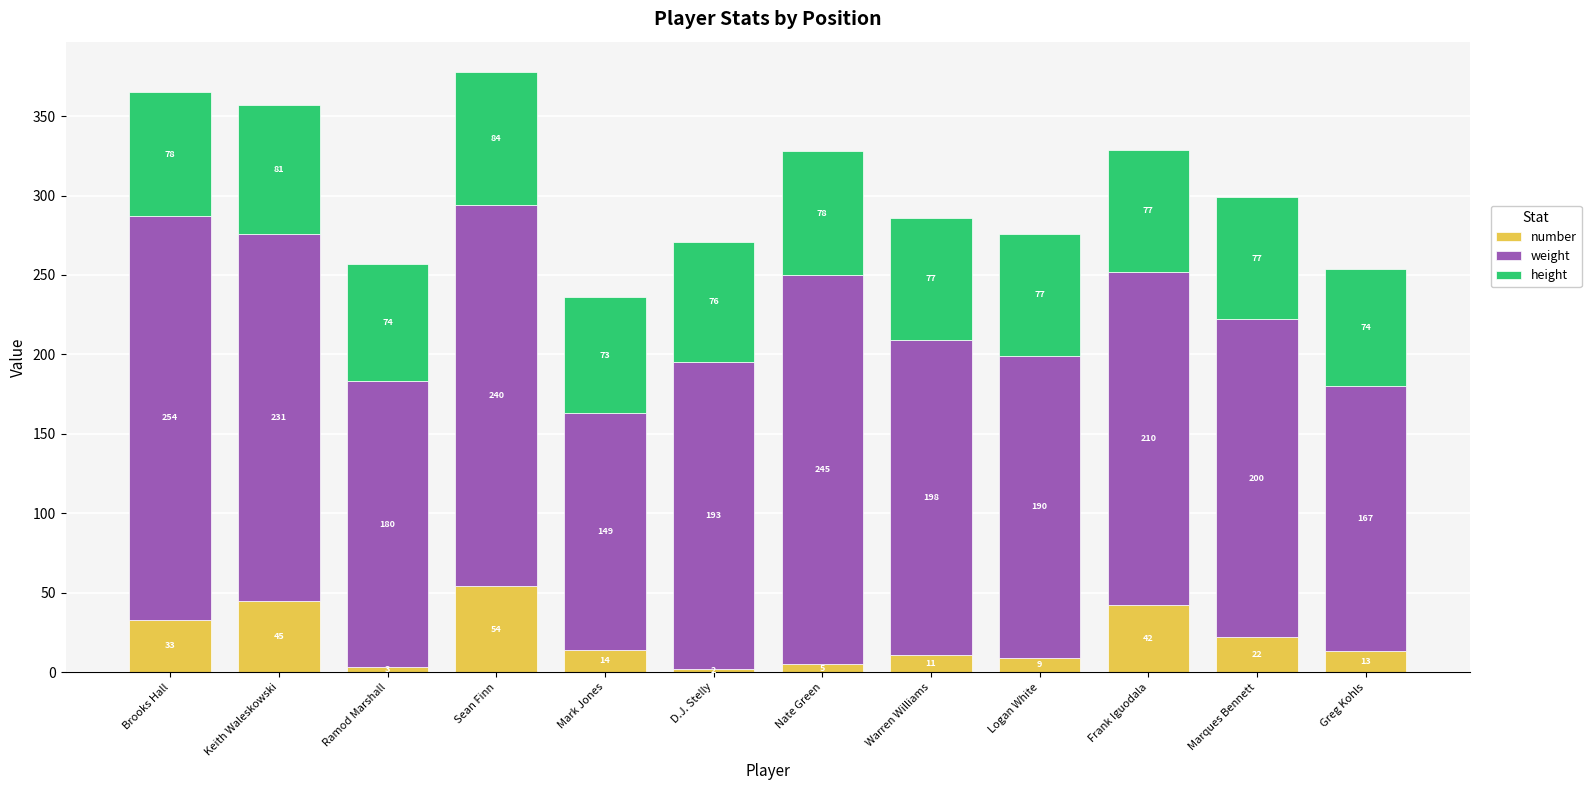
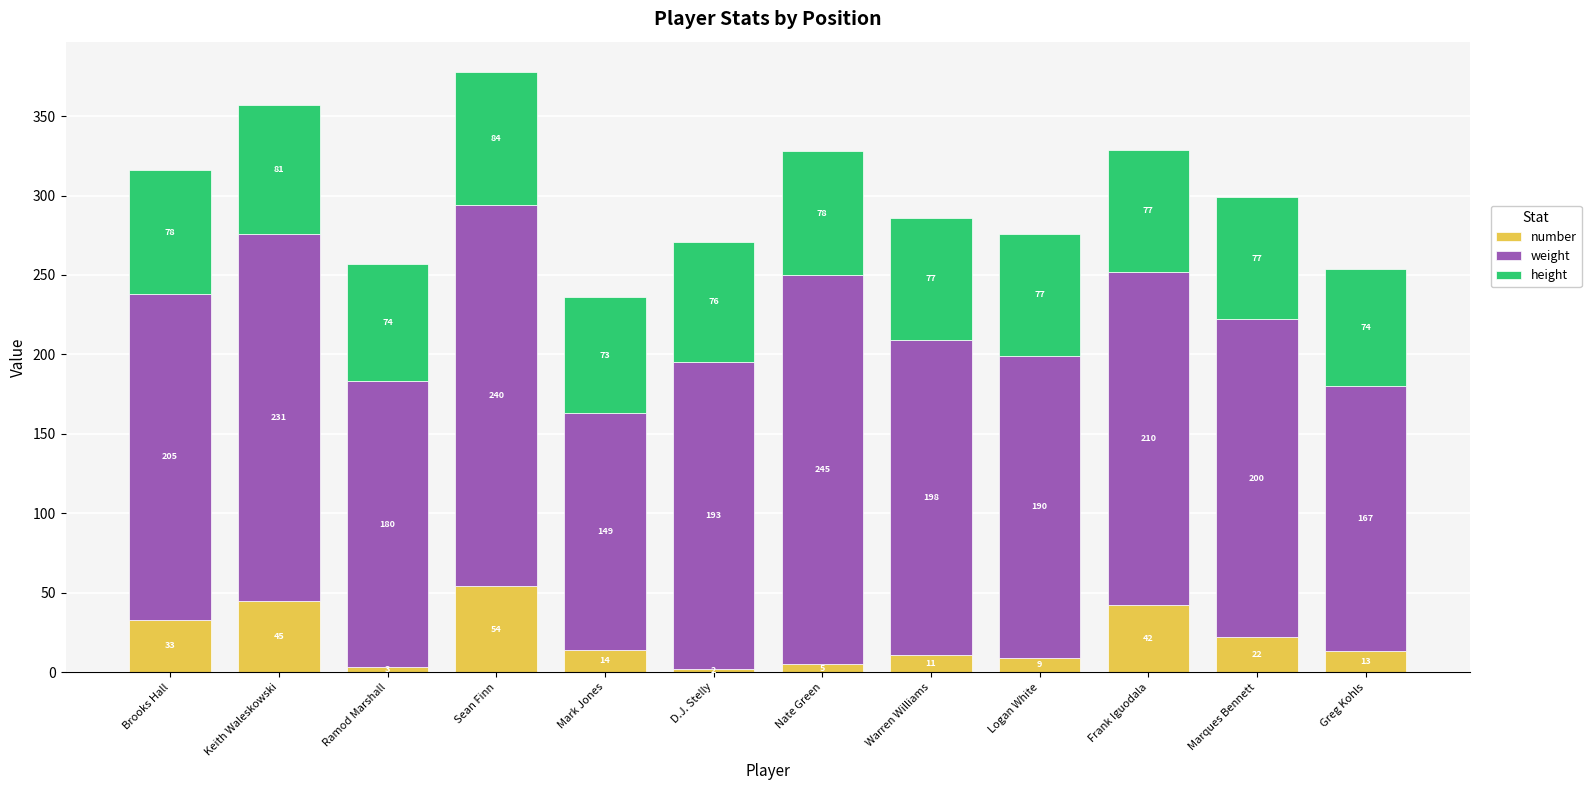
  {
    "number": {
      "Brooks Hall": 33,
      "Keith Waleskowski": 45,
      "Ramod Marshall": 3,
      "Sean Finn": 54,
      "Mark Jones": 14,
      "D.J. Stelly": 2,
      "Nate Green": 5,
      "Warren Williams": 11,
      "Logan White": 9,
      "Frank Iguodala": 42,
      "Marques Bennett": 22,
      "Greg Kohls": 13
    },
    "weight": {
-     "Brooks Hall": 254,
+     "Brooks Hall": 205,
      "Keith Waleskowski": 231,
      "Ramod Marshall": 180,
      "Sean Finn": 240,
      "Mark Jones": 149,
      "D.J. Stelly": 193,
      "Nate Green": 245,
      "Warren Williams": 198,
      "Logan White": 190,
      "Frank Iguodala": 210,
      "Marques Bennett": 200,
      "Greg Kohls": 167
    },
    "height": {
      "Brooks Hall": 78,
      "Keith Waleskowski": 81,
      "Ramod Marshall": 74,
      "Sean Finn": 84,
      "Mark Jones": 73,
      "D.J. Stelly": 76,
      "Nate Green": 78,
      "Warren Williams": 77,
      "Logan White": 77,
      "Frank Iguodala": 77,
      "Marques Bennett": 77,
      "Greg Kohls": 74
    }
  }
